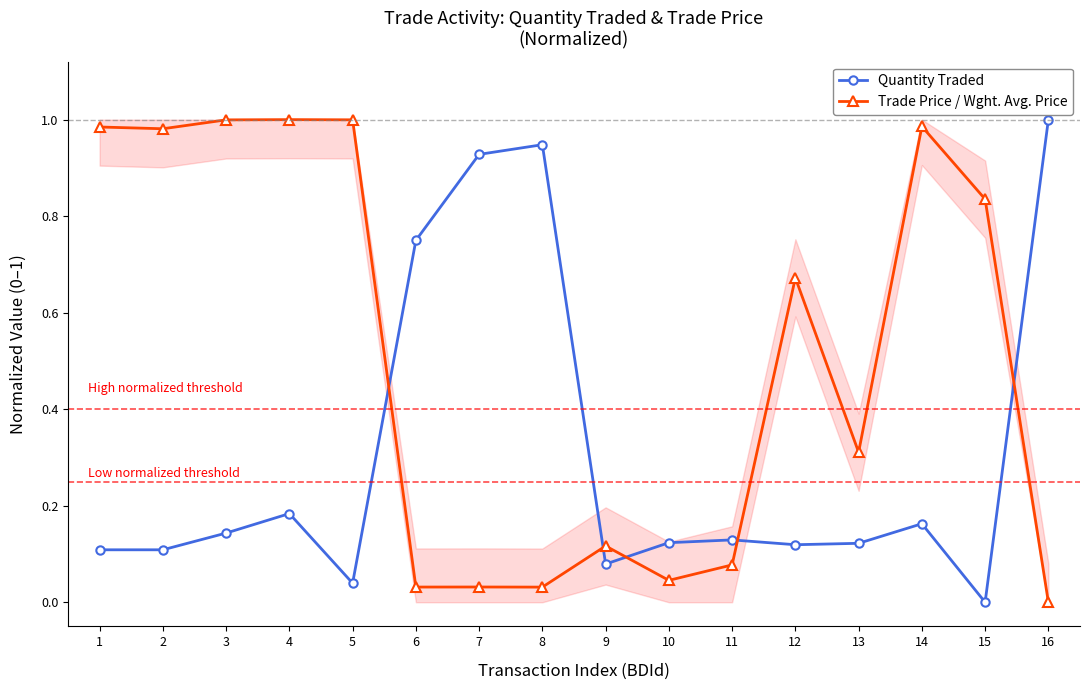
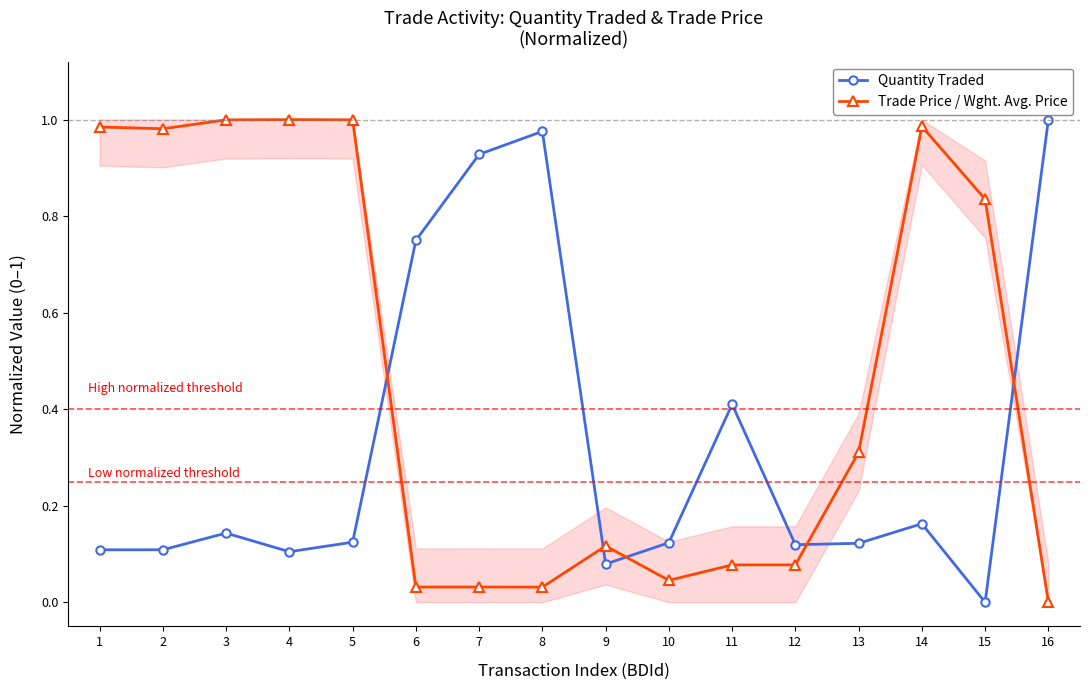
  {
    "Quantity Traded": {
      "1": 0.11,
      "2": 0.11,
      "3": 0.14,
-     "4": 0.18,
-     "5": 0.04,
+     "4": 0.10,
+     "5": 0.12,
      "6": 0.75,
      "7": 0.93,
-     "8": 0.95,
+     "8": 0.98,
      "9": 0.08,
-     "11": 0.13,
+     "11": 0.41,
      "12": 0.12,
      "13": 0.12,
      "14": 0.16,
      "15": 0.00,
      "16": 1.00
    },
    "Trade Price / Wght. Avg. Price": {
      "1": 0.98,
      "2": 0.98,
      "6": 0.03,
      "7": 0.03,
      "8": 0.03,
      "9": 0.12,
      "10": 0.05,
      "11": 0.08,
-     "12": 0.67,
+     "12": 0.08,
      "13": 0.31,
      "14": 0.99,
      "15": 0.84,
      "16": 0.00
    }
  }
